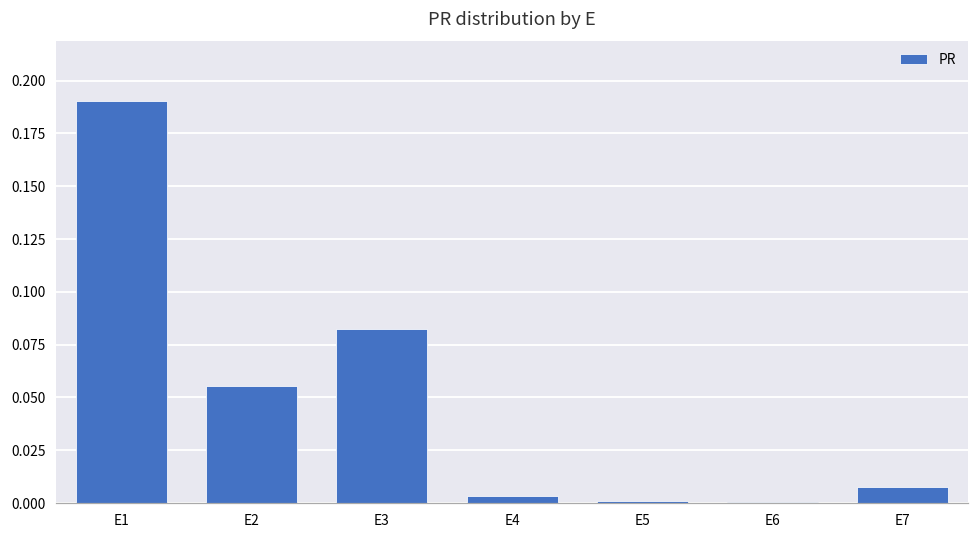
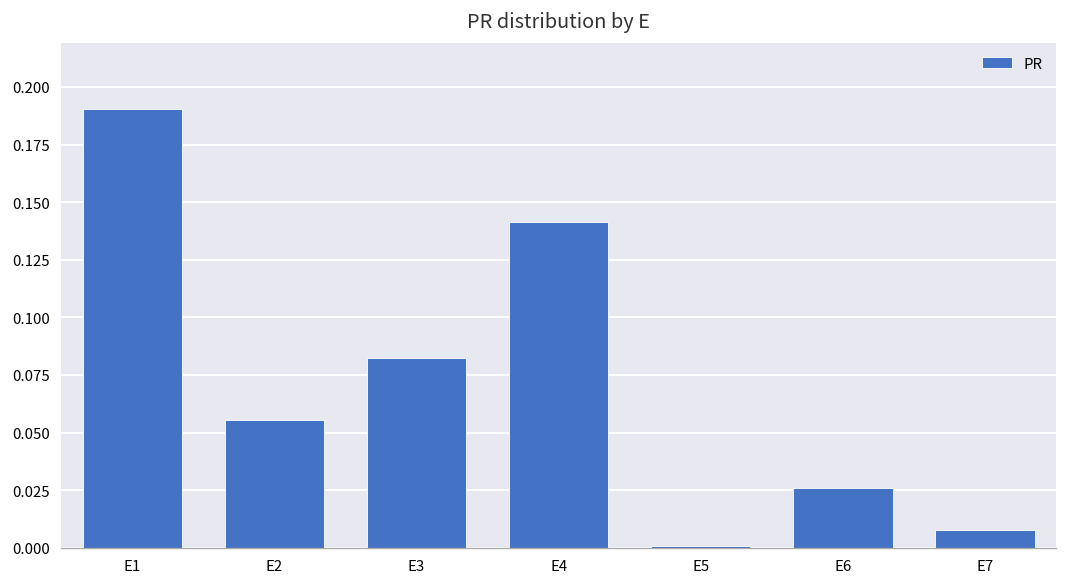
  {
    "E1": 0.190,
    "E2": 0.055,
    "E3": 0.082,
-   "E4": 0.004,
-   "E6": 0.000,
+   "E4": 0.141,
+   "E6": 0.026,
    "E7": 0.008
  }
